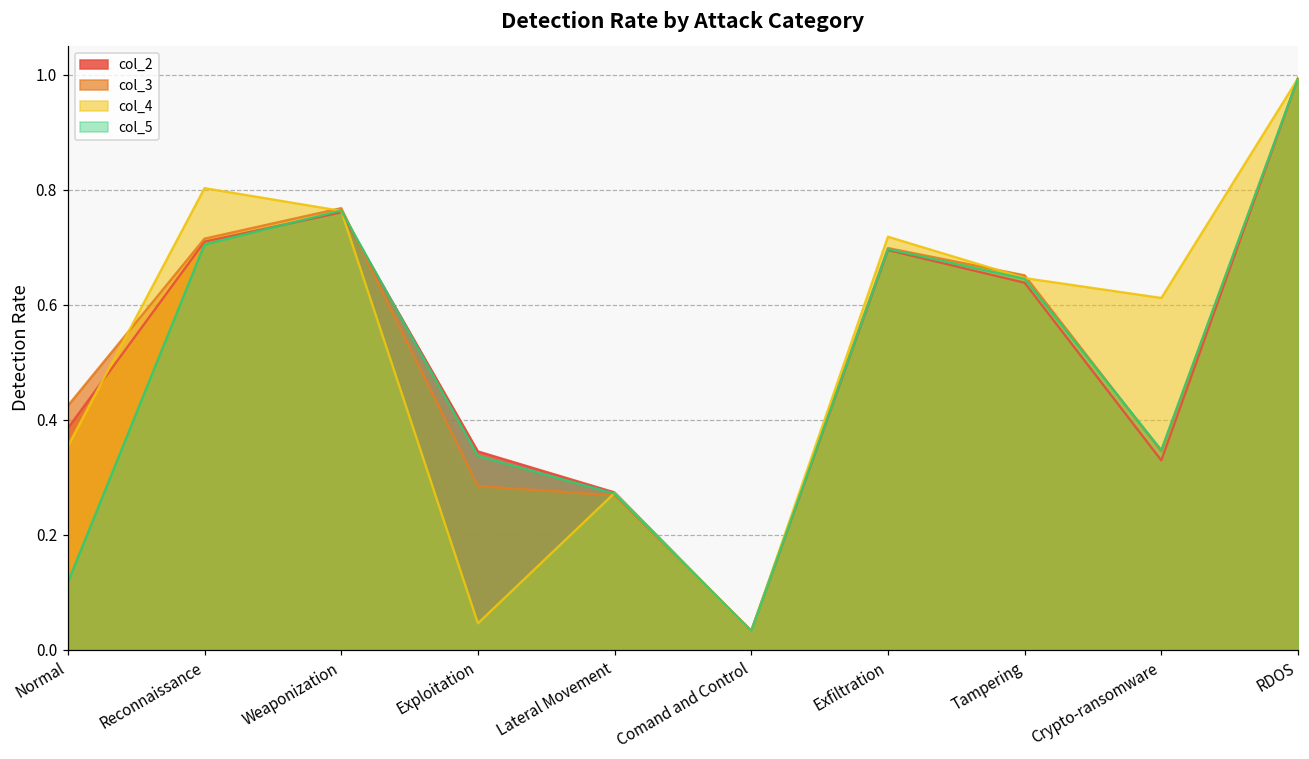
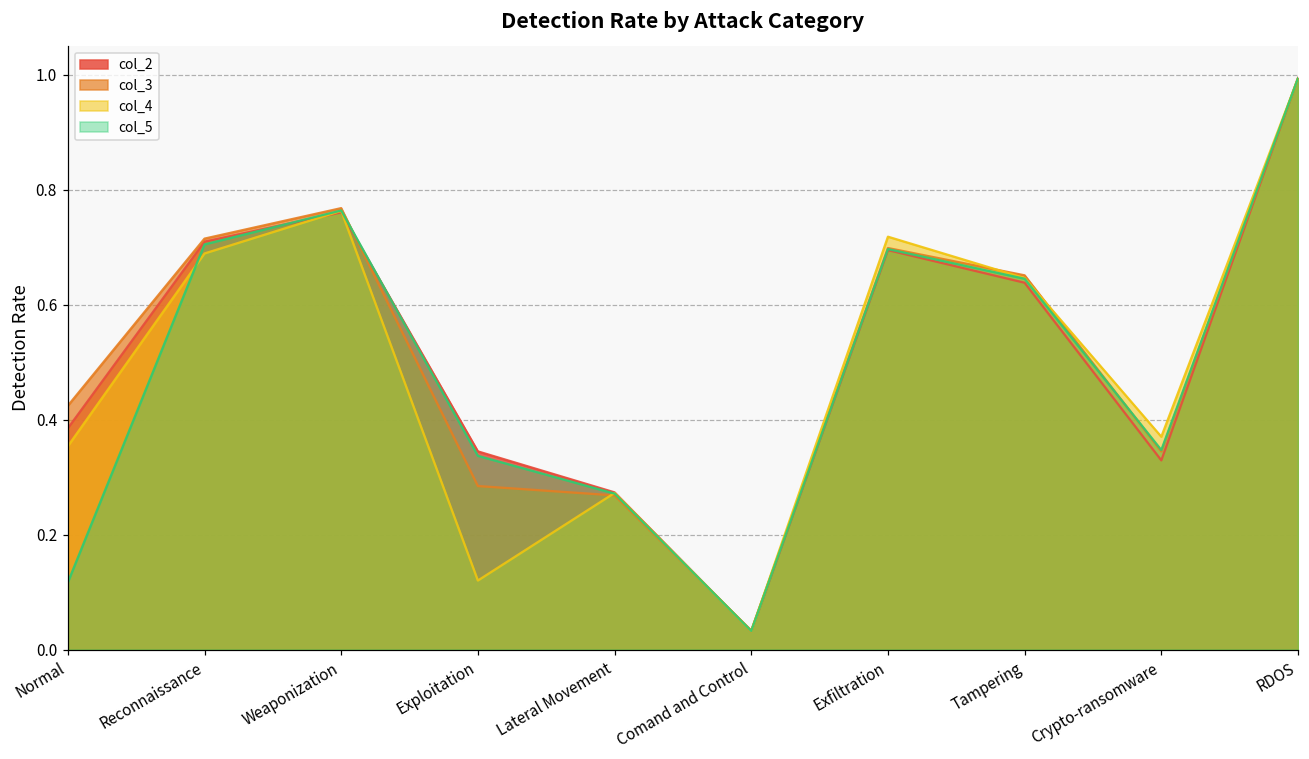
  {
    "col_4": {
      "Normal": 0.35,
-     "Reconnaissance": 0.80,
-     "Exploitation": 0.05,
+     "Reconnaissance": 0.69,
+     "Exploitation": 0.12,
      "Exfiltration": 0.72,
-     "Crypto-ransomware": 0.61
+     "Crypto-ransomware": 0.37
    },
    "col_5": {
      "Normal": 0.12,
      "Exploitation": 0.34
    }
  }
